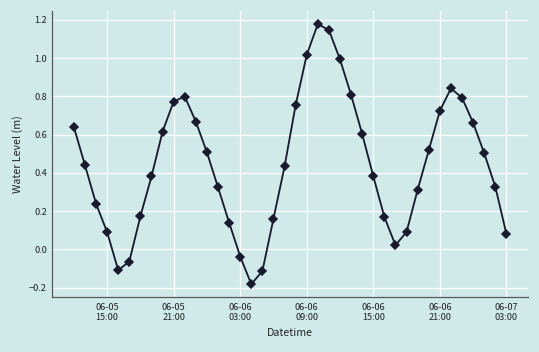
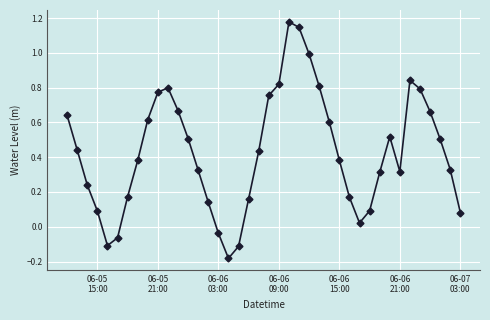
  {
    "06-05 15:00": 0.09,
    "06-05 21:00": 0.77,
    "06-06 03:00": -0.04,
-   "06-06 09:00": 1.02,
+   "06-06 09:00": 0.82,
    "06-06 15:00": 0.38,
-   "06-06 21:00": 0.72,
+   "06-06 21:00": 0.32,
    "06-07 03:00": 0.08
  }
